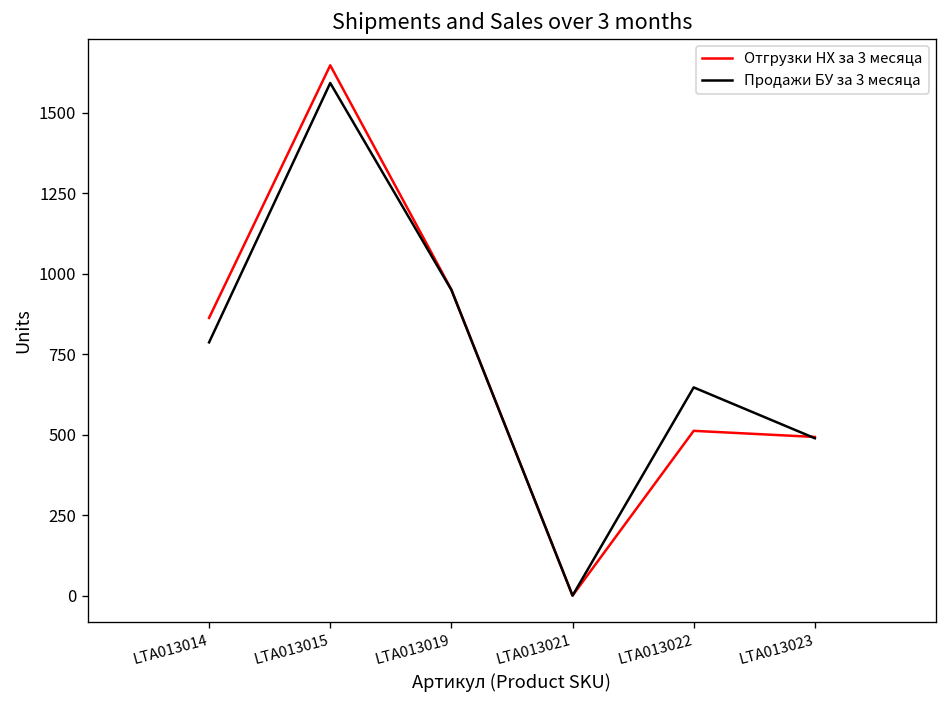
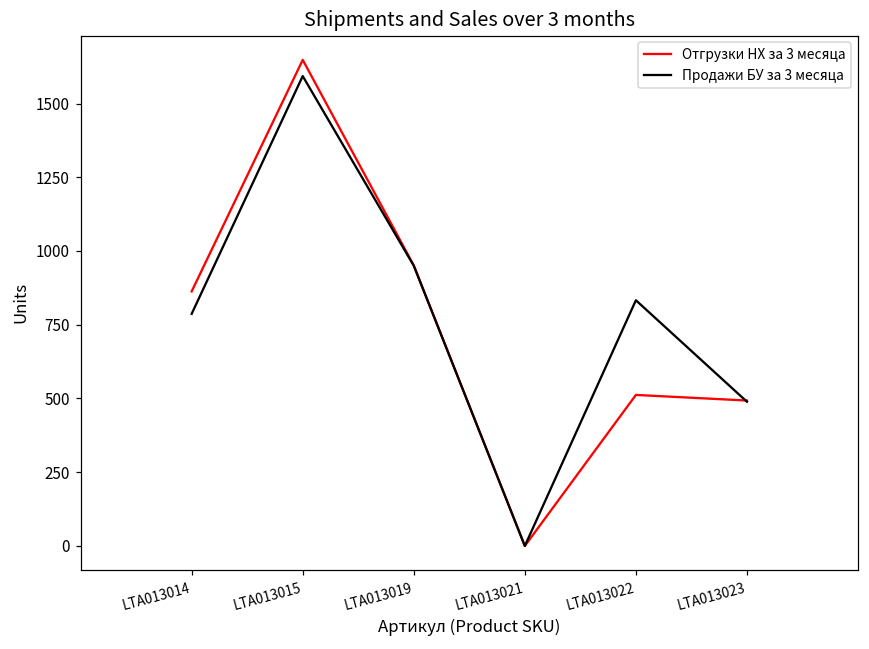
  {
    "Отгрузки НХ за 3 месяца": {
      "LTA013014": 860,
      "LTA013015": 1650,
      "LTA013022": 510
    },
    "Продажи БУ за 3 месяца": {
      "LTA013014": 790,
      "LTA013015": 1590,
-     "LTA013022": 650
+     "LTA013022": 830
    }
  }
